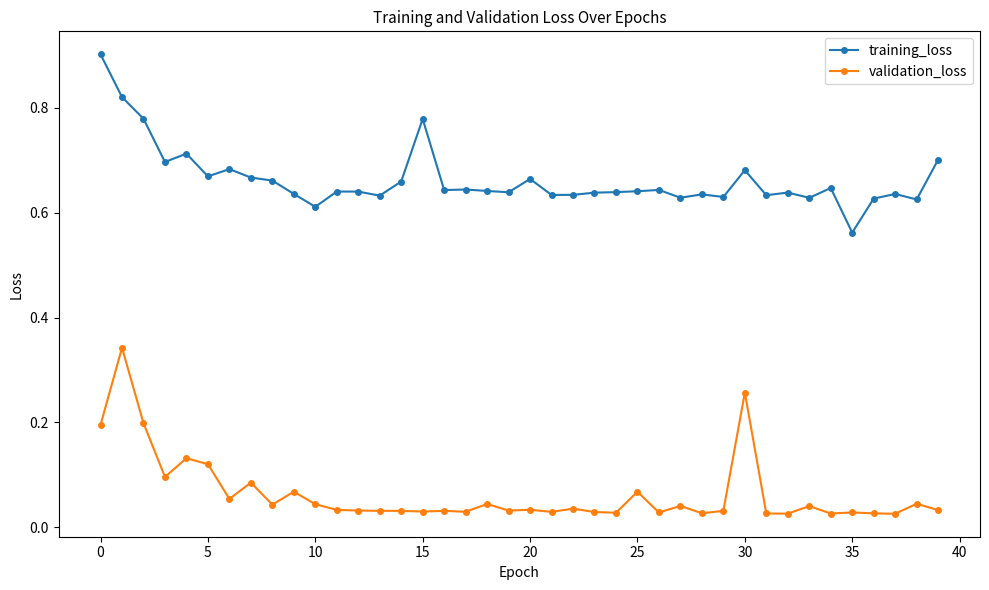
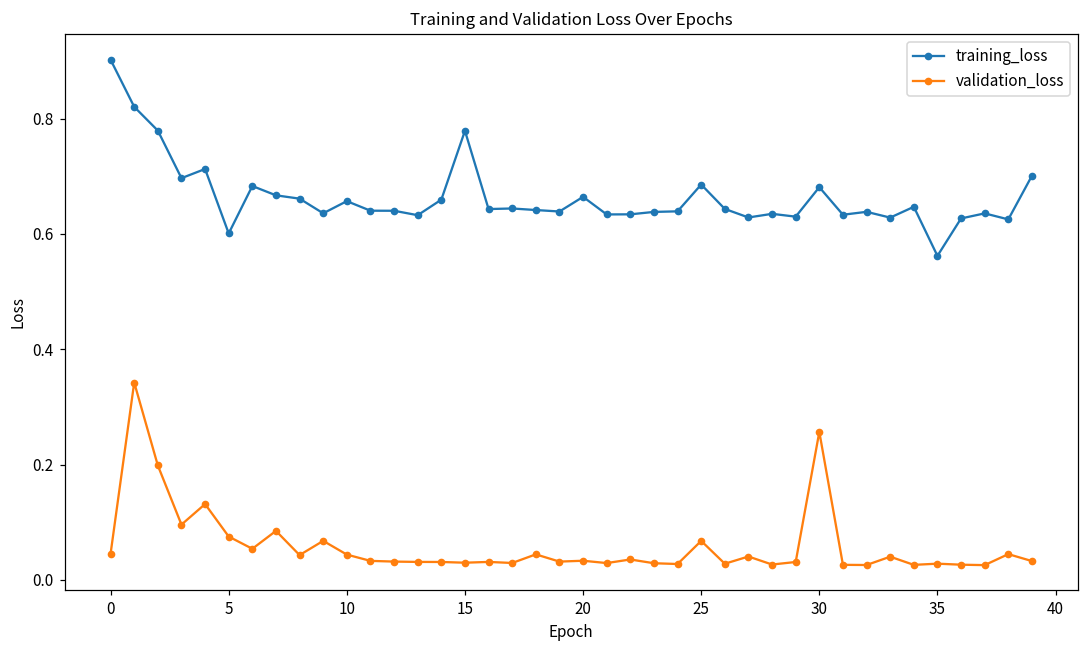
  {
    "training_loss": {
      "0": 0.90,
-     "5": 0.67,
-     "10": 0.61,
+     "5": 0.60,
+     "10": 0.66,
      "15": 0.78,
      "20": 0.66,
-     "25": 0.64,
+     "25": 0.69,
      "30": 0.68,
      "35": 0.56
    },
    "validation_loss": {
-     "0": 0.20,
-     "5": 0.12,
+     "0": 0.05,
+     "5": 0.08,
      "10": 0.04,
      "15": 0.03,
      "20": 0.03,
      "25": 0.07,
      "30": 0.26,
      "35": 0.03
    }
  }
